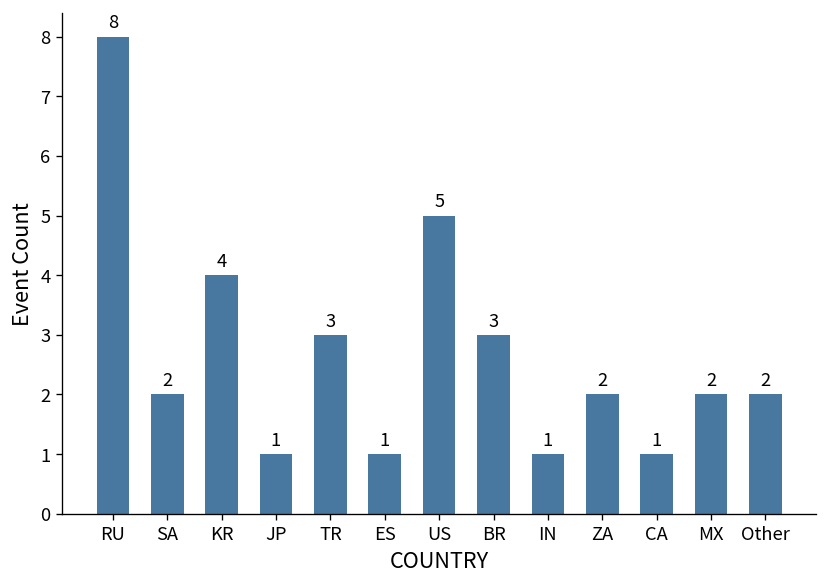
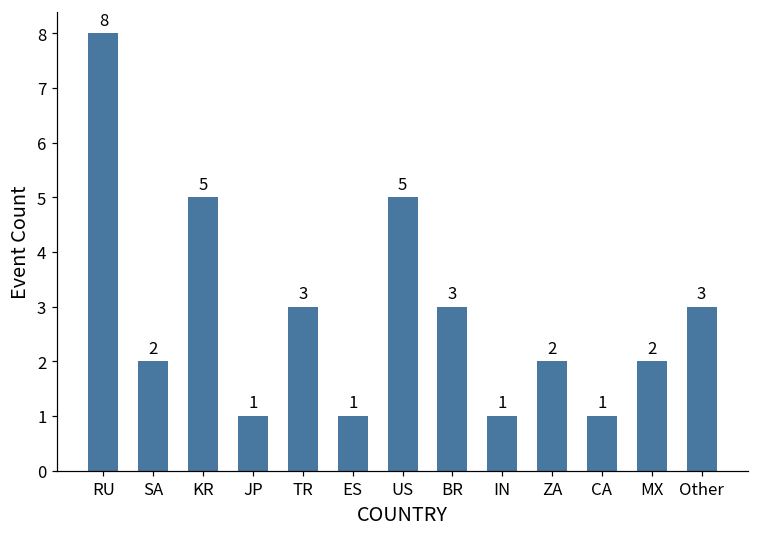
  {
    "RU": 8,
    "SA": 2,
-   "KR": 4,
+   "KR": 5,
    "JP": 1,
    "TR": 3,
    "ES": 1,
    "US": 5,
    "BR": 3,
    "IN": 1,
    "ZA": 2,
    "CA": 1,
    "MX": 2,
-   "Other": 2
+   "Other": 3
  }
